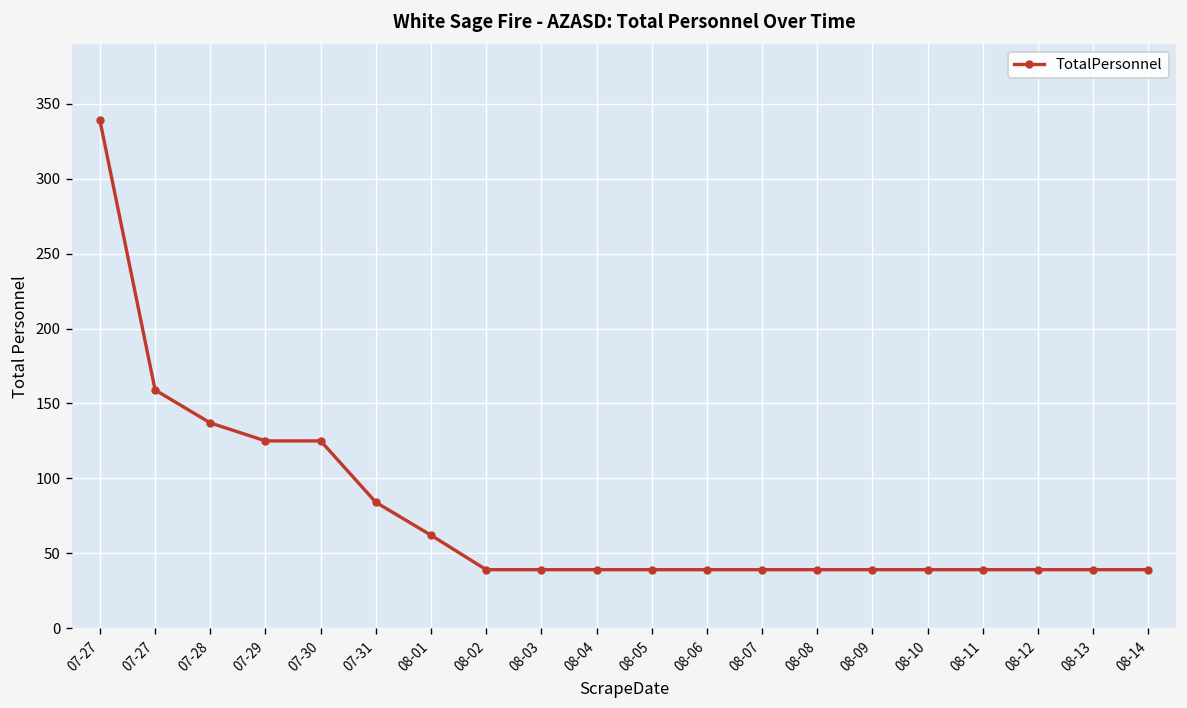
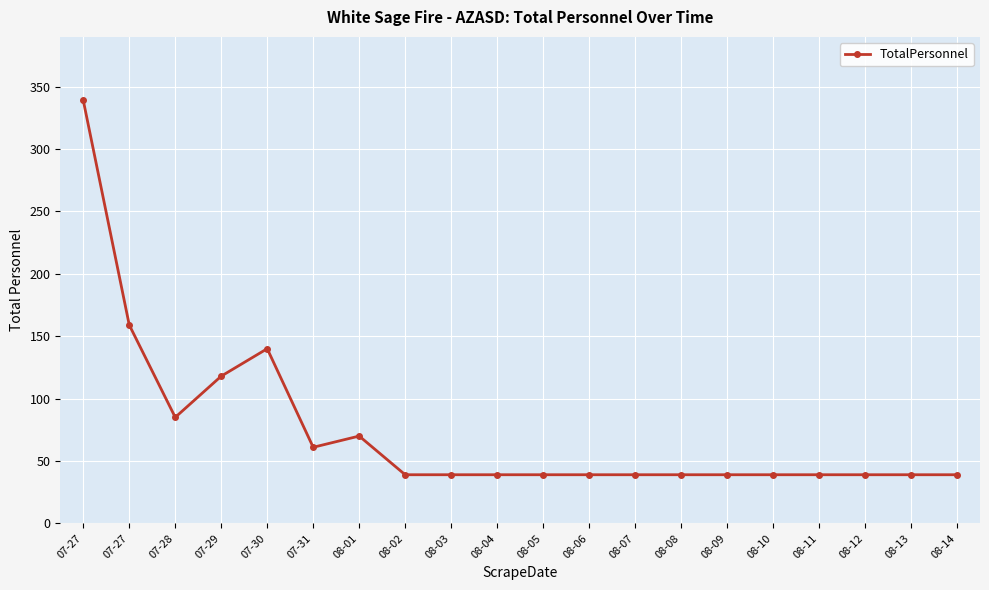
  {
-   "07-28": 137,
-   "07-29": 125,
-   "07-30": 125,
-   "07-31": 84,
-   "08-01": 62,
+   "07-28": 85,
+   "07-29": 118,
+   "07-30": 140,
+   "07-31": 61,
+   "08-01": 70,
    "08-02": 39,
    "08-03": 39,
    "08-04": 39,
    "08-05": 39,
    "08-06": 39,
    "08-07": 39,
    "08-08": 39,
    "08-09": 39,
    "08-10": 39,
    "08-11": 39,
    "08-12": 39,
    "08-13": 39,
    "08-14": 39
  }
